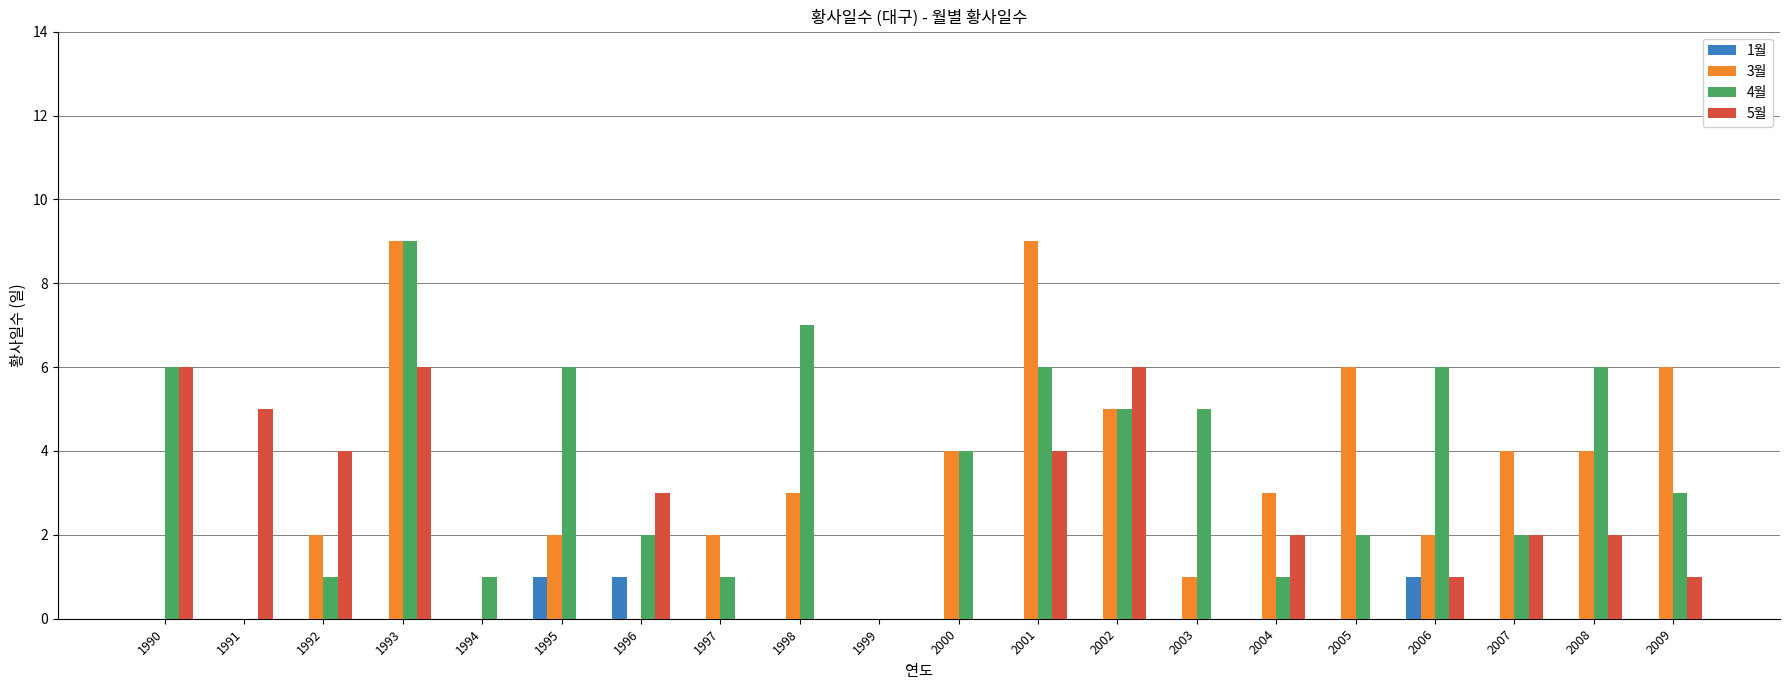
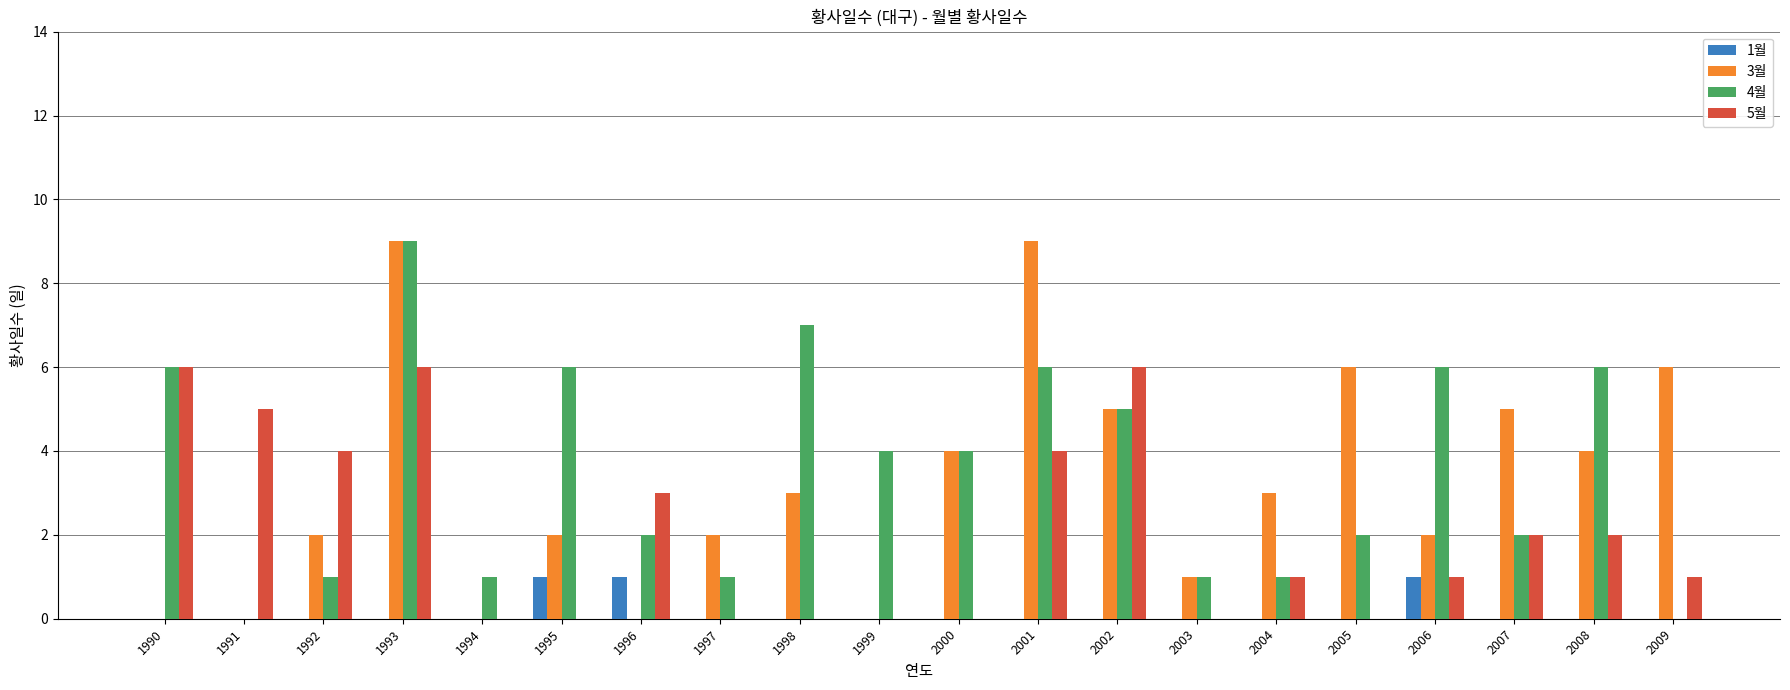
  {
    "1월": {
      "1990": 0,
      "1991": 0,
      "1992": 0,
      "1993": 0,
      "1994": 0,
      "1995": 1,
      "1996": 1,
      "1997": 0,
      "1998": 0,
      "1999": 0,
      "2000": 0,
      "2001": 0,
      "2002": 0,
      "2003": 0,
      "2004": 0,
      "2005": 0,
      "2006": 1,
      "2007": 0,
      "2008": 0,
      "2009": 0
    },
    "3월": {
      "1990": 0,
      "1991": 0,
      "1992": 2,
      "1993": 9,
      "1994": 0,
      "1995": 2,
      "1996": 0,
      "1997": 2,
      "1998": 3,
      "1999": 0,
      "2000": 4,
      "2001": 9,
      "2002": 5,
      "2003": 1,
      "2004": 3,
      "2005": 6,
      "2006": 2,
-     "2007": 4,
+     "2007": 5,
      "2008": 4,
      "2009": 6
    },
    "4월": {
      "1990": 6,
      "1991": 0,
      "1992": 1,
      "1993": 9,
      "1994": 1,
      "1995": 6,
      "1996": 2,
      "1997": 1,
      "1998": 7,
-     "1999": 0,
+     "1999": 4,
      "2000": 4,
      "2001": 6,
      "2002": 5,
-     "2003": 5,
+     "2003": 1,
      "2004": 1,
      "2005": 2,
      "2006": 6,
      "2007": 2,
      "2008": 6,
-     "2009": 3
+     "2009": 0
    },
    "5월": {
      "1990": 6,
      "1991": 5,
      "1992": 4,
      "1993": 6,
      "1994": 0,
      "1995": 0,
      "1996": 3,
      "1997": 0,
      "1998": 0,
      "1999": 0,
      "2000": 0,
      "2001": 4,
      "2002": 6,
      "2003": 0,
-     "2004": 2,
+     "2004": 1,
      "2005": 0,
      "2006": 1,
      "2007": 2,
      "2008": 2,
      "2009": 1
    }
  }
